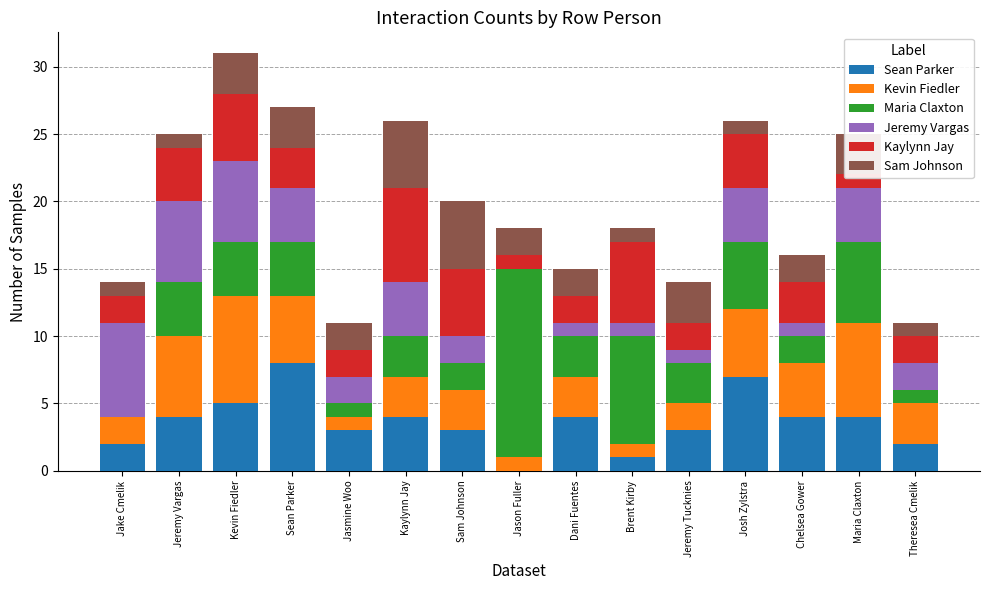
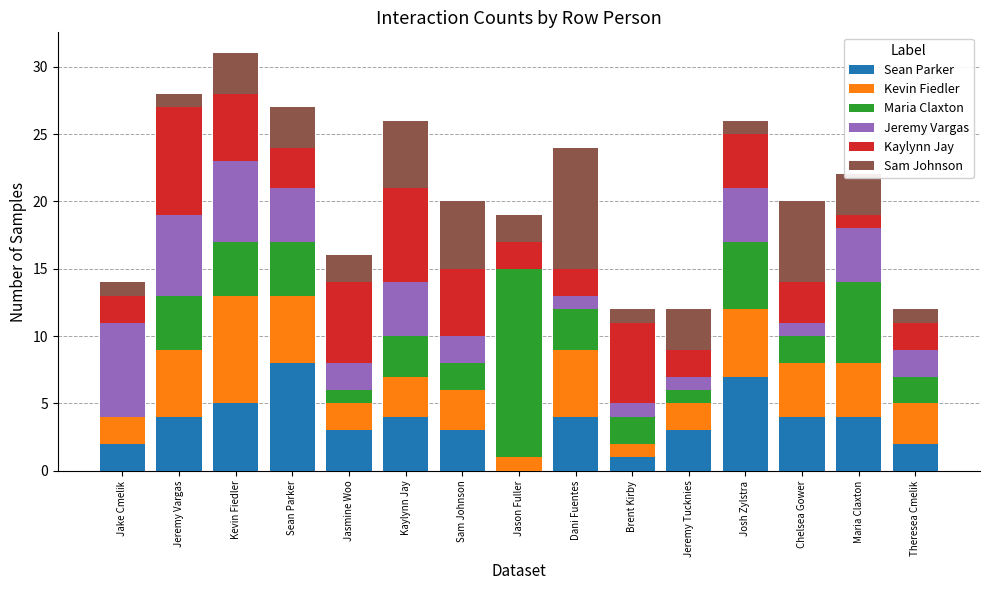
  {
    "Sean Parker": {
      "Jake Cmelik": 2,
      "Jeremy Vargas": 4,
      "Kevin Fiedler": 5,
      "Sean Parker": 8,
      "Jasmine Woo": 3,
      "Kaylynn Jay": 4,
      "Sam Johnson": 3,
      "Jason Fuller": 0,
      "Dani Fuentes": 4,
      "Brent Kirby": 1,
      "Jeremy Tucknies": 3,
      "Josh Zylstra": 7,
      "Chelsea Gower": 4,
      "Maria Claxton": 4,
      "Theresea Cmelik": 2
    },
    "Kevin Fiedler": {
      "Jake Cmelik": 2,
-     "Jeremy Vargas": 6,
+     "Jeremy Vargas": 5,
      "Kevin Fiedler": 8,
      "Sean Parker": 5,
-     "Jasmine Woo": 1,
+     "Jasmine Woo": 2,
      "Kaylynn Jay": 3,
      "Sam Johnson": 3,
      "Jason Fuller": 1,
-     "Dani Fuentes": 3,
+     "Dani Fuentes": 5,
      "Brent Kirby": 1,
      "Jeremy Tucknies": 2,
      "Josh Zylstra": 5,
      "Chelsea Gower": 4,
-     "Maria Claxton": 7,
+     "Maria Claxton": 4,
      "Theresea Cmelik": 3
    },
    "Maria Claxton": {
      "Jake Cmelik": 0,
      "Jeremy Vargas": 4,
      "Kevin Fiedler": 4,
      "Sean Parker": 4,
      "Jasmine Woo": 1,
      "Kaylynn Jay": 3,
      "Sam Johnson": 2,
      "Jason Fuller": 14,
      "Dani Fuentes": 3,
-     "Brent Kirby": 8,
-     "Jeremy Tucknies": 3,
+     "Brent Kirby": 2,
+     "Jeremy Tucknies": 1,
      "Josh Zylstra": 5,
      "Chelsea Gower": 2,
      "Maria Claxton": 6,
-     "Theresea Cmelik": 1
+     "Theresea Cmelik": 2
    },
    "Jeremy Vargas": {
      "Jake Cmelik": 7,
      "Jeremy Vargas": 6,
      "Kevin Fiedler": 6,
      "Sean Parker": 4,
      "Jasmine Woo": 2,
      "Kaylynn Jay": 4,
      "Sam Johnson": 2,
      "Jason Fuller": 0,
      "Dani Fuentes": 1,
      "Brent Kirby": 1,
      "Jeremy Tucknies": 1,
      "Josh Zylstra": 4,
      "Chelsea Gower": 1,
      "Maria Claxton": 4,
      "Theresea Cmelik": 2
    },
    "Kaylynn Jay": {
      "Jake Cmelik": 2,
-     "Jeremy Vargas": 4,
+     "Jeremy Vargas": 8,
      "Kevin Fiedler": 5,
      "Sean Parker": 3,
-     "Jasmine Woo": 2,
+     "Jasmine Woo": 6,
      "Kaylynn Jay": 7,
      "Sam Johnson": 5,
-     "Jason Fuller": 1,
+     "Jason Fuller": 2,
      "Dani Fuentes": 2,
      "Brent Kirby": 6,
      "Jeremy Tucknies": 2,
      "Josh Zylstra": 4,
      "Chelsea Gower": 3,
      "Theresea Cmelik": 2
    },
    "Sam Johnson": {
      "Jake Cmelik": 1,
      "Jeremy Vargas": 1,
      "Kevin Fiedler": 3,
      "Sean Parker": 3,
      "Jasmine Woo": 2,
      "Kaylynn Jay": 5,
      "Sam Johnson": 5,
      "Jason Fuller": 2,
-     "Dani Fuentes": 2,
+     "Dani Fuentes": 9,
      "Brent Kirby": 1,
      "Jeremy Tucknies": 3,
      "Josh Zylstra": 1,
-     "Chelsea Gower": 2,
+     "Chelsea Gower": 6,
      "Theresea Cmelik": 1
    }
  }
